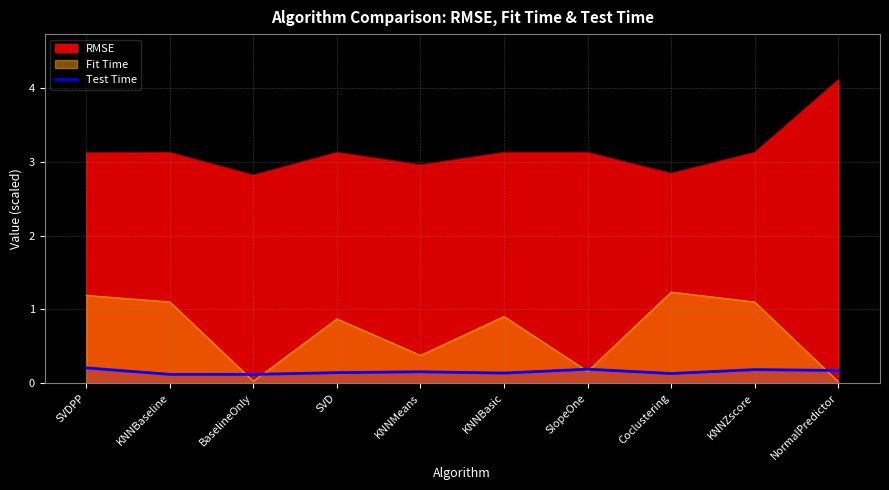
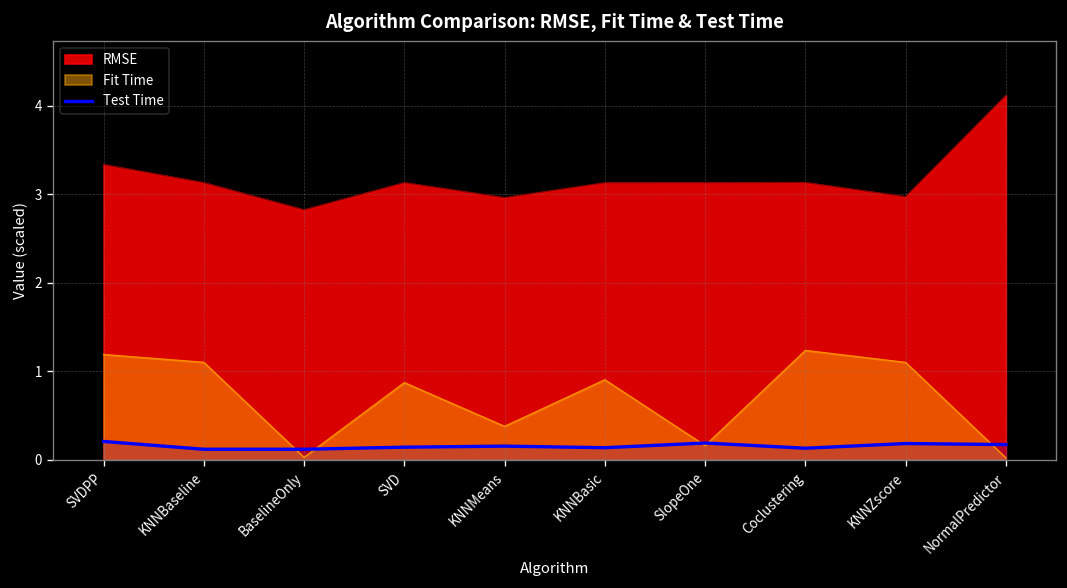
  {
    "RMSE": {
-     "SVDPP": 3.1,
+     "SVDPP": 3.3,
      "KNNBaseline": 3.1,
      "BaselineOnly": 2.8,
      "SVD": 3.1,
      "KNNMeans": 3.0,
      "KNNBasic": 3.1,
      "SlopeOne": 3.1,
-     "Coclustering": 2.8,
-     "KNNZscore": 3.1,
+     "Coclustering": 3.1,
+     "KNNZscore": 3.0,
      "NormalPredictor": 4.1
    },
    "Fit Time": {
      "SVDPP": 1.2,
      "KNNBaseline": 1.1,
      "BaselineOnly": 0.0,
      "SVD": 0.9,
      "KNNMeans": 0.4,
      "KNNBasic": 0.9,
      "Coclustering": 1.2,
      "KNNZscore": 1.1,
      "NormalPredictor": 0.0
    },
    "Test Time": {
      "SVDPP": 0.2,
      "KNNBaseline": 0.1,
      "BaselineOnly": 0.1,
      "SVD": 0.1,
      "KNNMeans": 0.2,
      "KNNBasic": 0.1,
      "Coclustering": 0.1,
      "KNNZscore": 0.2,
      "NormalPredictor": 0.2
    }
  }
